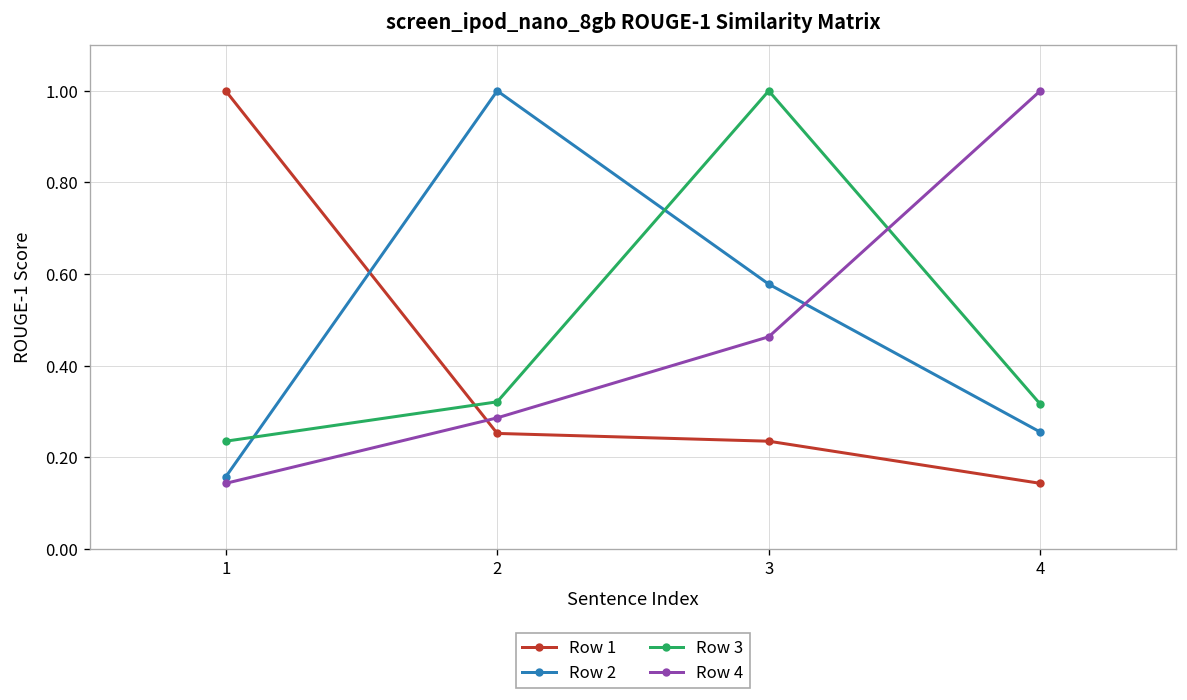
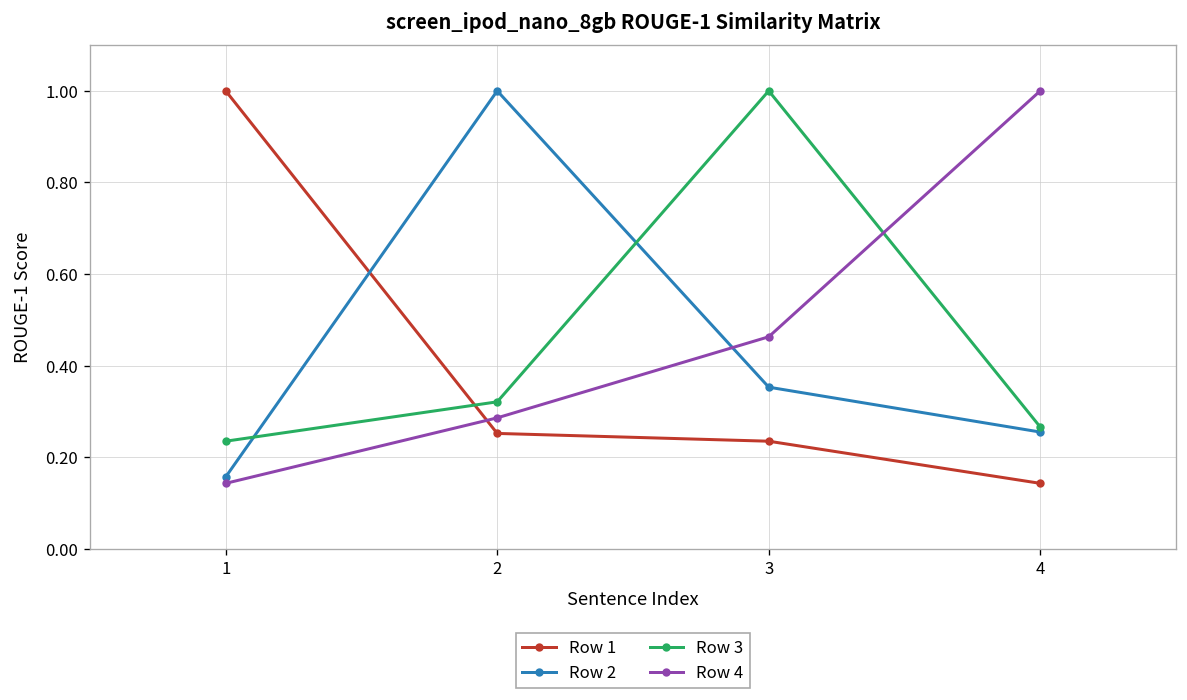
  {
    "Row 1": {
      "1": 1.00,
      "2": 0.25,
      "3": 0.24,
      "4": 0.14
    },
    "Row 2": {
      "1": 0.16,
      "2": 1.00,
-     "3": 0.58,
+     "3": 0.35,
      "4": 0.26
    },
    "Row 3": {
      "1": 0.24,
      "2": 0.32,
      "3": 1.00,
-     "4": 0.32
+     "4": 0.27
    },
    "Row 4": {
      "1": 0.14,
      "2": 0.29,
      "3": 0.46,
      "4": 1.00
    }
  }
